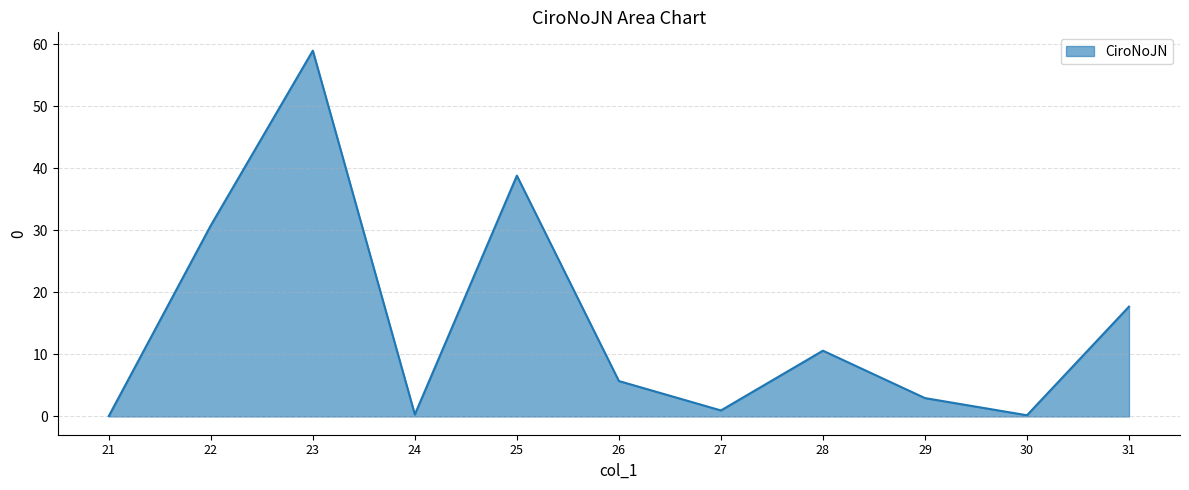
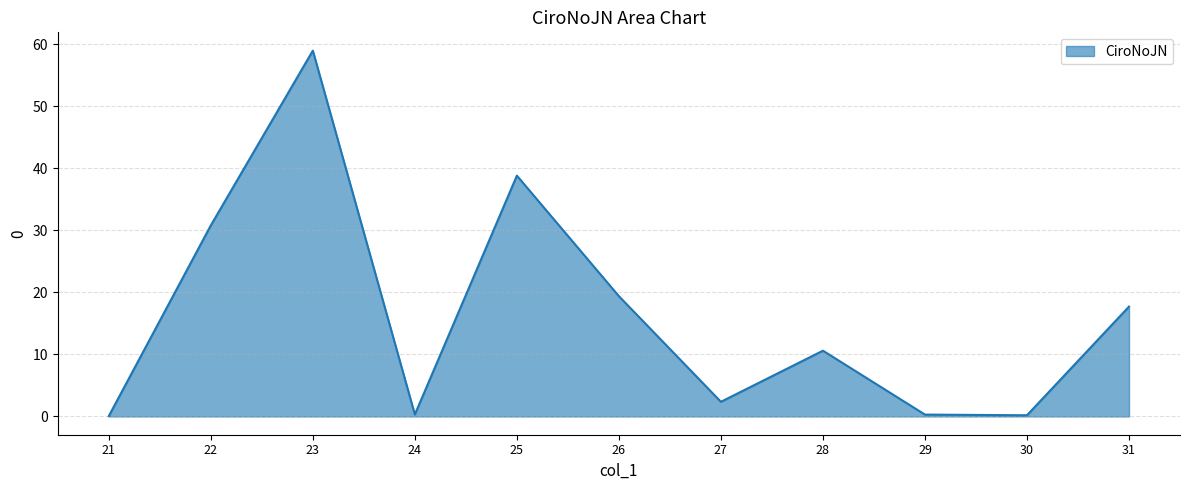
  {
    "21": 0,
    "22": 31,
    "23": 59,
    "24": 0,
    "25": 39,
-   "26": 6,
-   "27": 1,
+   "26": 19,
+   "27": 2,
    "28": 11,
-   "29": 3,
+   "29": 0,
    "30": 0,
    "31": 18
  }
